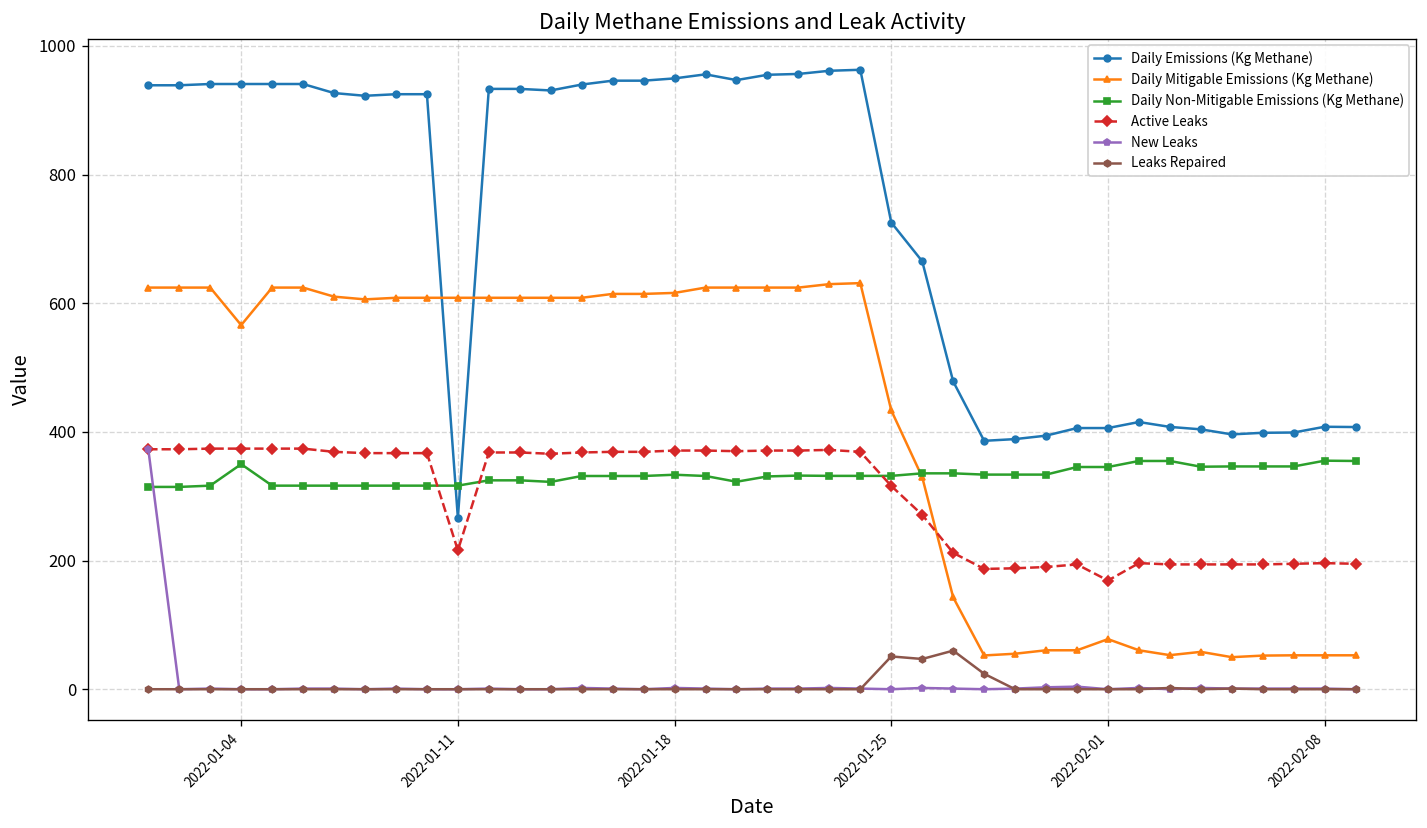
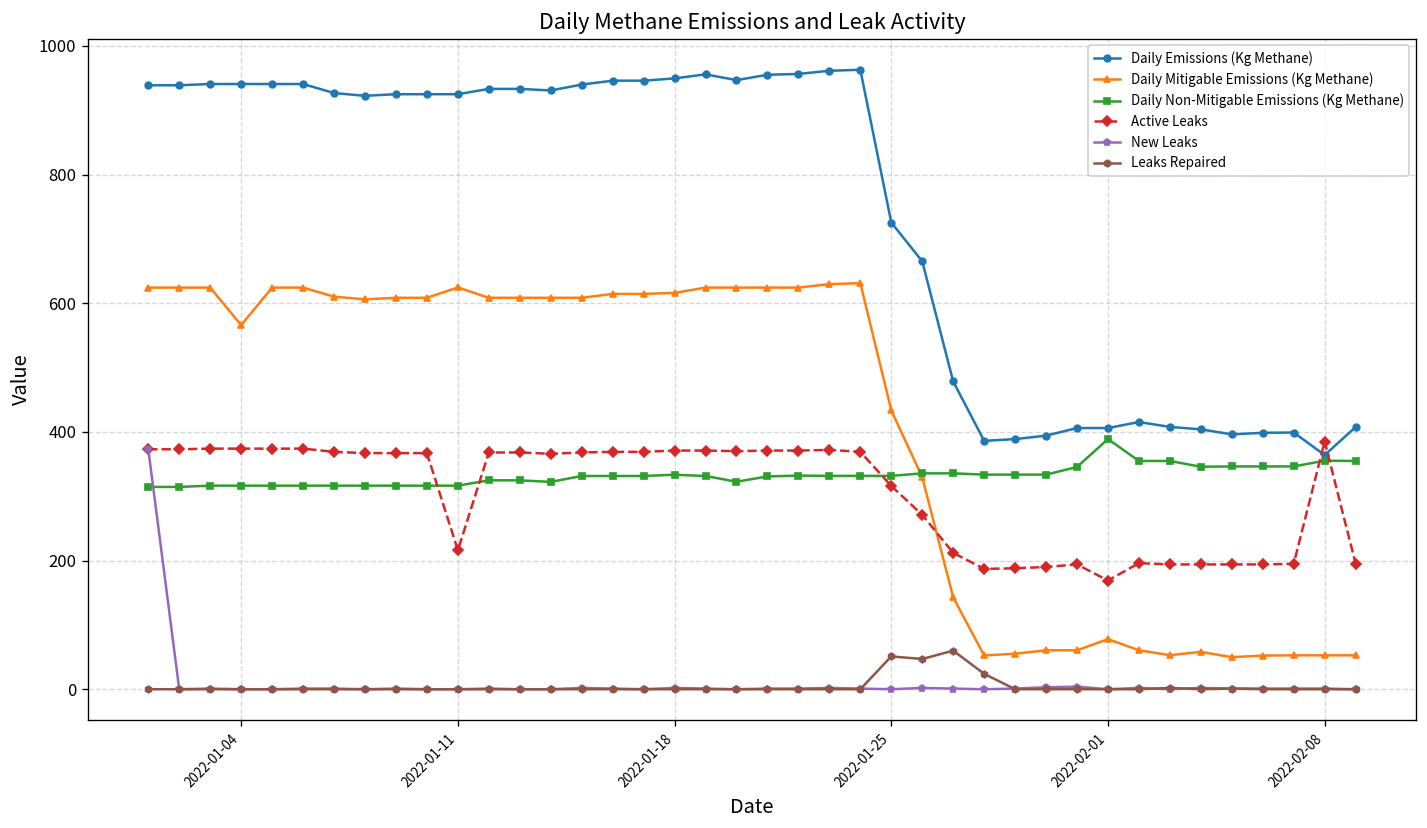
  {
    "Daily Emissions (Kg Methane)": {
      "2022-01-04": 940,
-     "2022-01-11": 270,
+     "2022-01-11": 920,
      "2022-01-18": 950,
      "2022-01-25": 730,
      "2022-02-01": 410,
-     "2022-02-08": 410
+     "2022-02-08": 360
    },
    "Daily Mitigable Emissions (Kg Methane)": {
      "2022-01-04": 570,
-     "2022-01-11": 610,
+     "2022-01-11": 620,
      "2022-01-18": 620,
      "2022-01-25": 430,
      "2022-02-01": 80,
      "2022-02-08": 50
    },
    "Daily Non-Mitigable Emissions (Kg Methane)": {
-     "2022-01-04": 350,
+     "2022-01-04": 320,
      "2022-01-11": 320,
      "2022-01-18": 330,
      "2022-01-25": 330,
-     "2022-02-01": 350,
+     "2022-02-01": 390,
      "2022-02-08": 360
    },
    "Active Leaks": {
      "2022-01-04": 370,
      "2022-01-11": 220,
      "2022-01-18": 370,
      "2022-01-25": 320,
      "2022-02-01": 170,
-     "2022-02-08": 200
+     "2022-02-08": 390
    },
    "New Leaks": {
      "2022-01-25": 0
    },
    "Leaks Repaired": {
      "2022-01-25": 50
    }
  }
